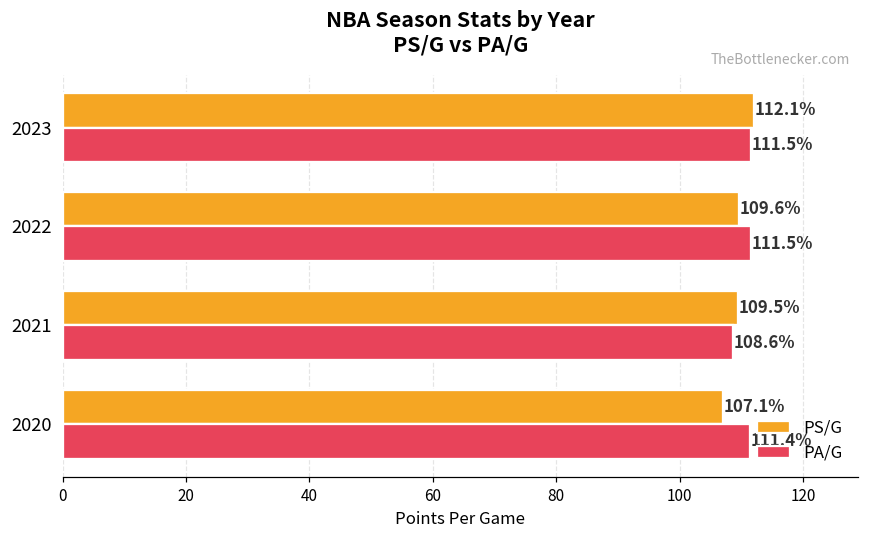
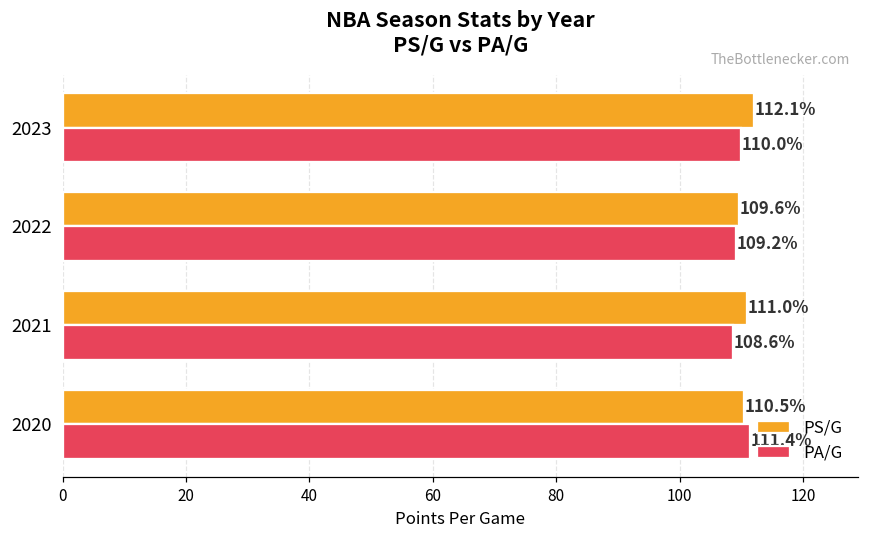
  {
    "PS/G": {
      "2023": "112.1%",
      "2022": "109.6%",
-     "2021": "109.5%",
-     "2020": "107.1%"
+     "2021": "111.0%",
+     "2020": "110.5%"
    },
    "PA/G": {
-     "2023": "111.5%",
-     "2022": "111.5%",
+     "2023": "110.0%",
+     "2022": "109.2%",
      "2021": "108.6%",
      "2020": "111.4%"
    }
  }
